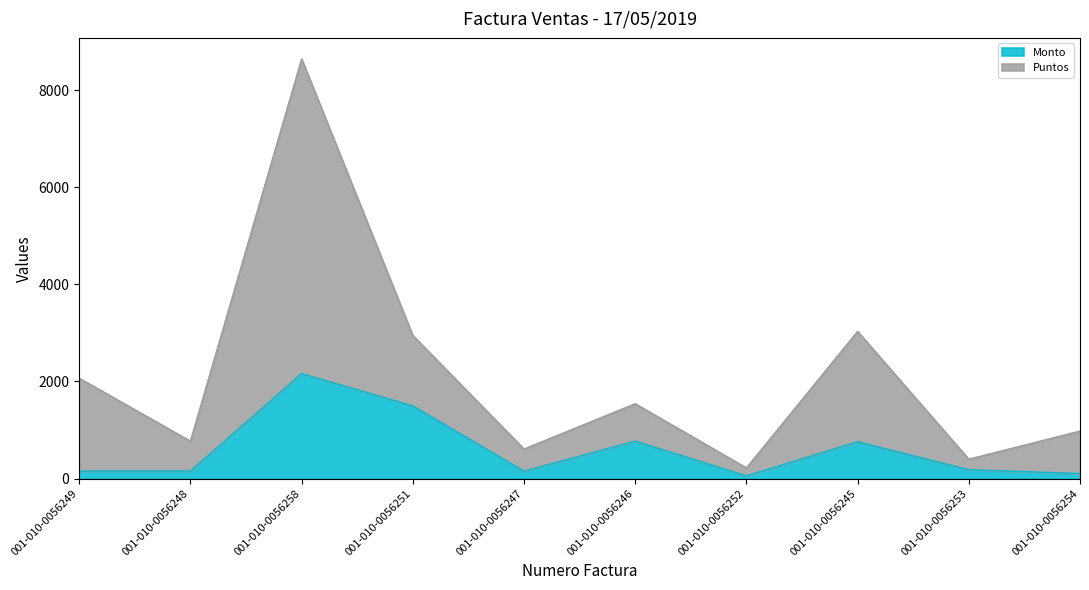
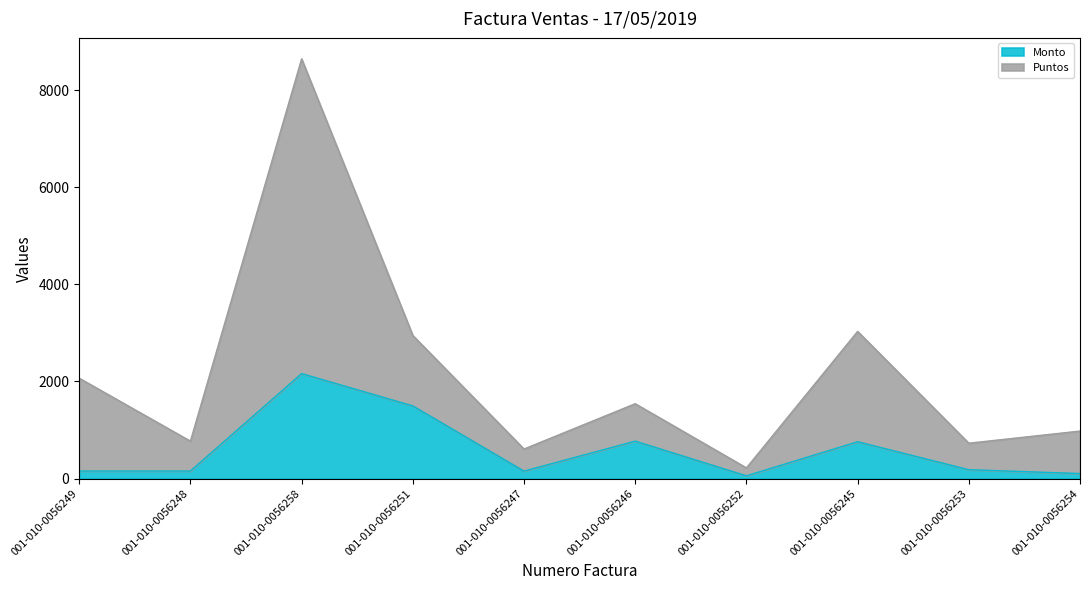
  {
    "Monto": {
      "001-010-0056249": 200,
      "001-010-0056248": 200,
      "001-010-0056258": 2200,
      "001-010-0056251": 1500,
      "001-010-0056247": 200,
      "001-010-0056246": 800,
      "001-010-0056252": 100,
      "001-010-0056245": 800,
      "001-010-0056253": 200,
      "001-010-0056254": 100
    },
    "Puntos": {
      "001-010-0056249": 1900,
      "001-010-0056248": 600,
      "001-010-0056258": 6500,
      "001-010-0056251": 1500,
      "001-010-0056247": 500,
      "001-010-0056246": 800,
      "001-010-0056252": 200,
      "001-010-0056245": 2300,
-     "001-010-0056253": 200,
+     "001-010-0056253": 500,
      "001-010-0056254": 900
    }
  }
